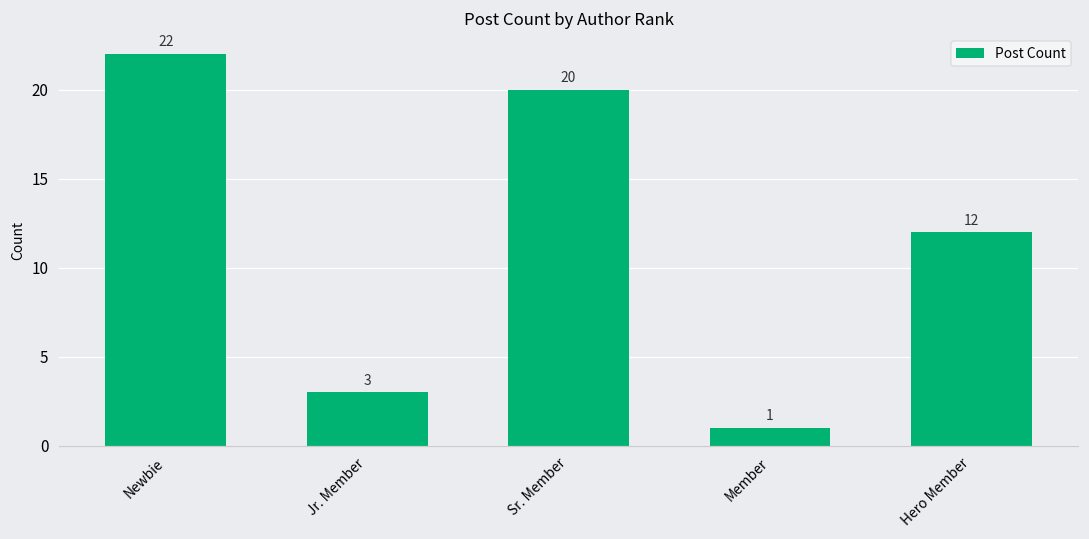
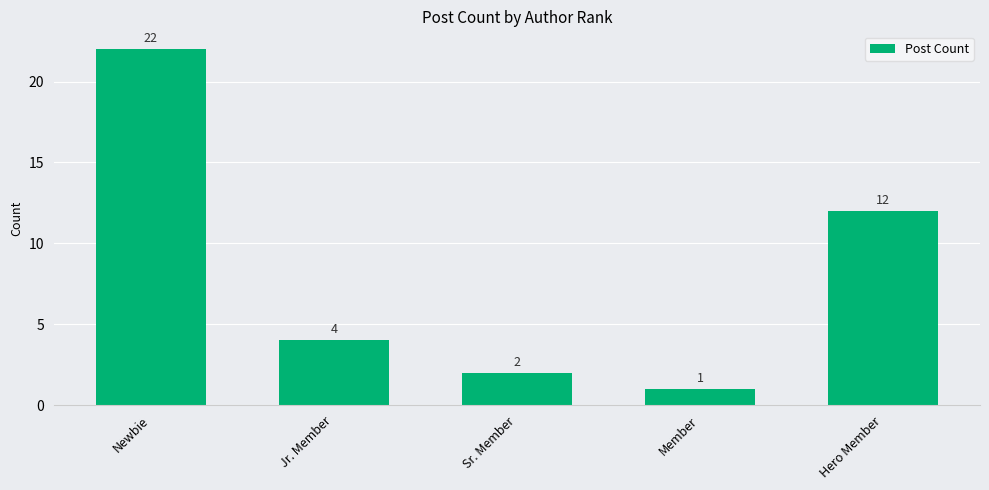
  {
    "Newbie": 22,
-   "Jr. Member": 3,
-   "Sr. Member": 20,
+   "Jr. Member": 4,
+   "Sr. Member": 2,
    "Member": 1,
    "Hero Member": 12
  }
